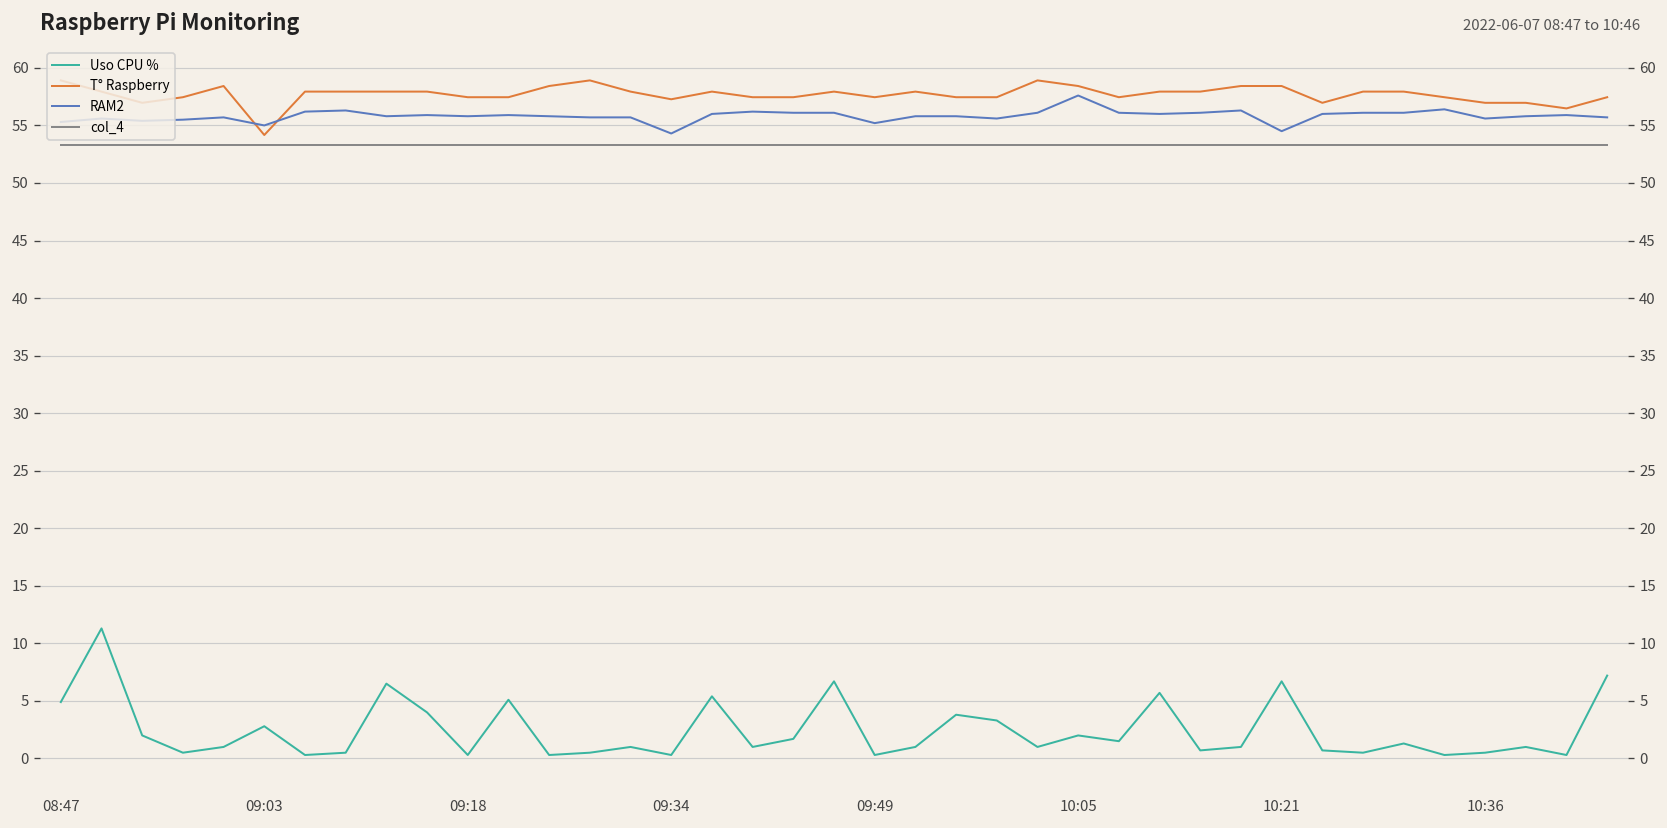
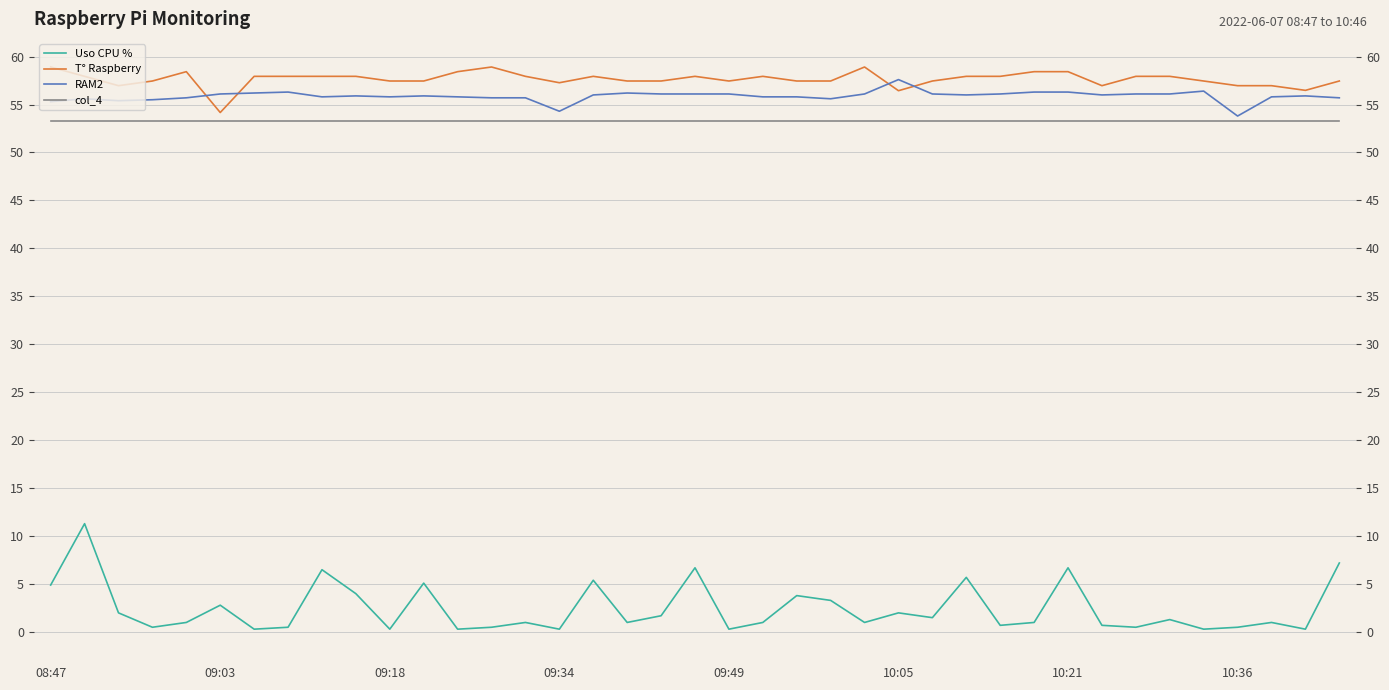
  {
    "Uso CPU %": {
      "08:47": 5,
      "09:03": 3,
      "09:18": 0,
      "09:34": 0,
      "09:49": 0,
      "10:05": 2,
      "10:21": 7,
      "10:36": 1
    },
    "T° Raspberry": {
      "09:03": 54,
      "09:18": 57,
      "09:34": 57,
      "09:49": 57,
-     "10:05": 58,
+     "10:05": 56,
      "10:21": 58,
      "10:36": 57
    },
    "RAM2": {
-     "09:03": 55,
+     "09:03": 56,
      "09:18": 56,
      "09:34": 54,
-     "09:49": 55,
+     "09:49": 56,
      "10:05": 58,
-     "10:21": 55,
-     "10:36": 56
+     "10:21": 56,
+     "10:36": 54
    },
    "col_4": {
      "08:47": 53,
      "09:03": 53,
      "09:18": 53,
      "09:34": 53,
      "09:49": 53,
      "10:05": 53,
      "10:21": 53,
      "10:36": 53
    }
  }
